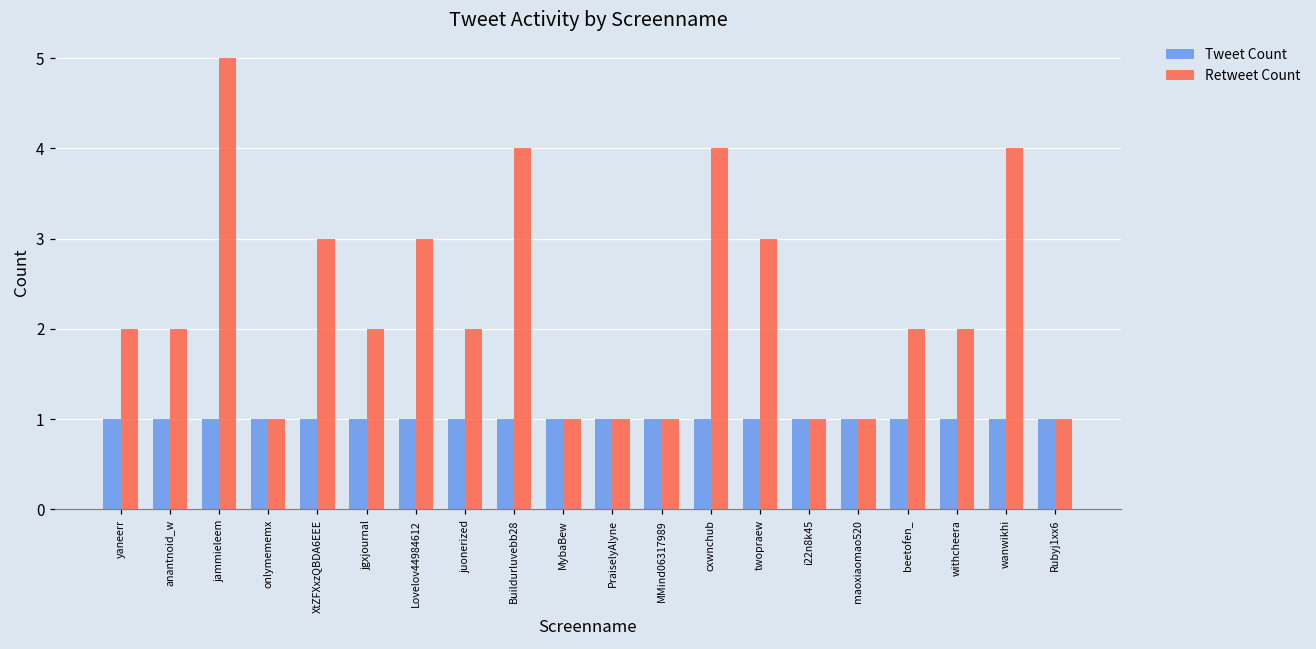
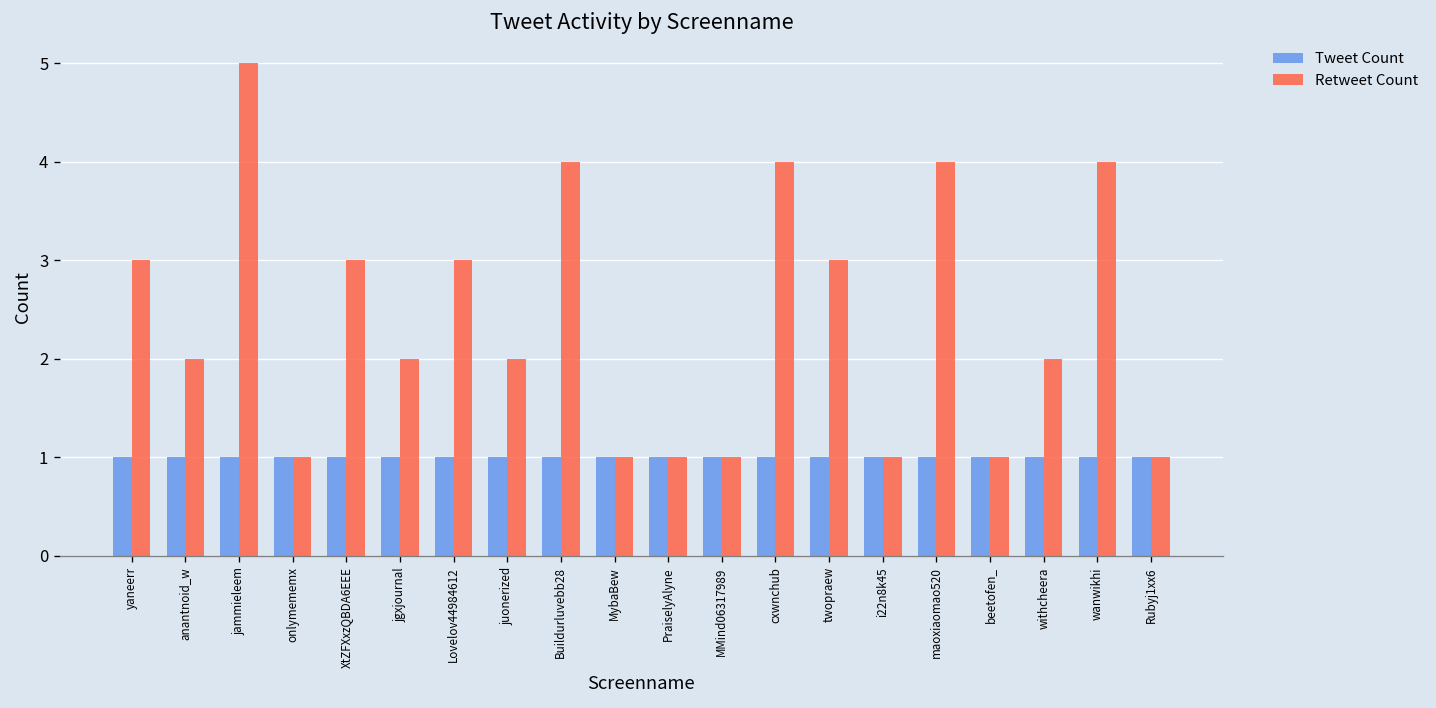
  {
    "Tweet Count": {
      "yaneerr": 1,
      "anantnoid_w": 1,
      "jammieleem": 1,
      "onlymememx": 1,
      "XtZFXxzQBDA6EEE": 1,
      "jgxjournal": 1,
      "Lovelov44984612": 1,
      "juonerized": 1,
      "Buildurluvebb28": 1,
      "MybaBew": 1,
      "PraiselyAlyne": 1,
      "MMind06317989": 1,
      "cxwnchub": 1,
      "twopraew": 1,
      "i22n8k45": 1,
      "maoxiaomao520": 1,
      "beetofen_": 1,
      "withcheera": 1,
      "wanwikhi": 1,
      "Rubyj1xx6": 1
    },
    "Retweet Count": {
-     "yaneerr": 2,
+     "yaneerr": 3,
      "anantnoid_w": 2,
      "jammieleem": 5,
      "onlymememx": 1,
      "XtZFXxzQBDA6EEE": 3,
      "jgxjournal": 2,
      "Lovelov44984612": 3,
      "juonerized": 2,
      "Buildurluvebb28": 4,
      "MybaBew": 1,
      "PraiselyAlyne": 1,
      "MMind06317989": 1,
      "cxwnchub": 4,
      "twopraew": 3,
      "i22n8k45": 1,
-     "maoxiaomao520": 1,
-     "beetofen_": 2,
+     "maoxiaomao520": 4,
+     "beetofen_": 1,
      "withcheera": 2,
      "wanwikhi": 4,
      "Rubyj1xx6": 1
    }
  }
